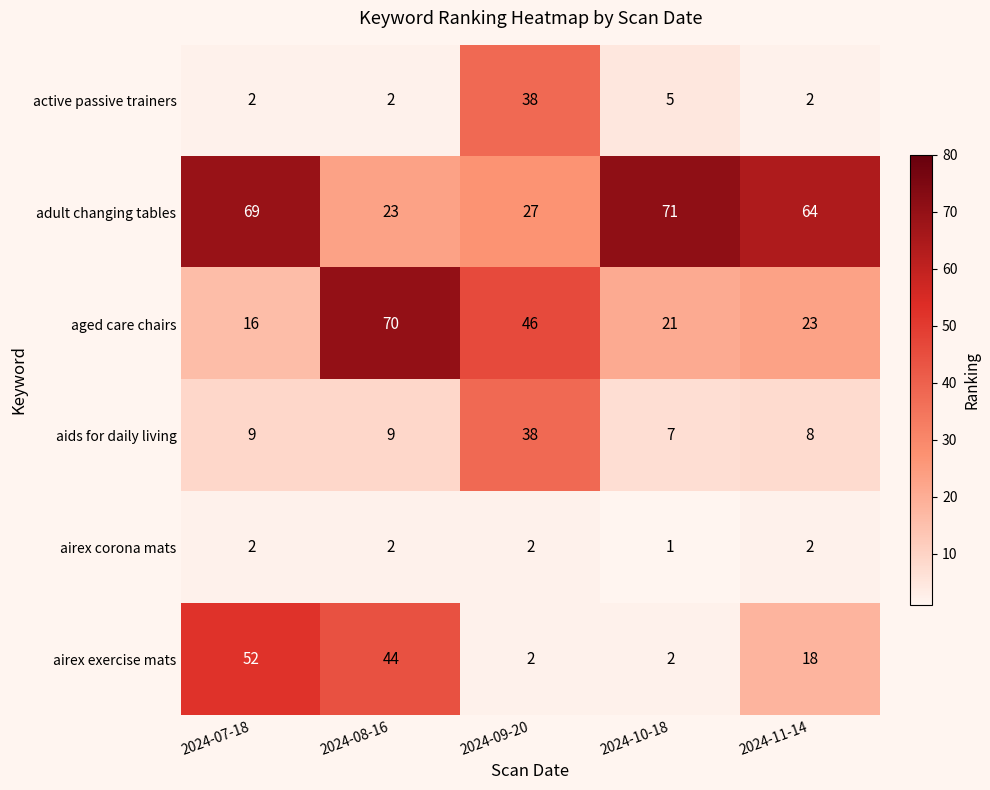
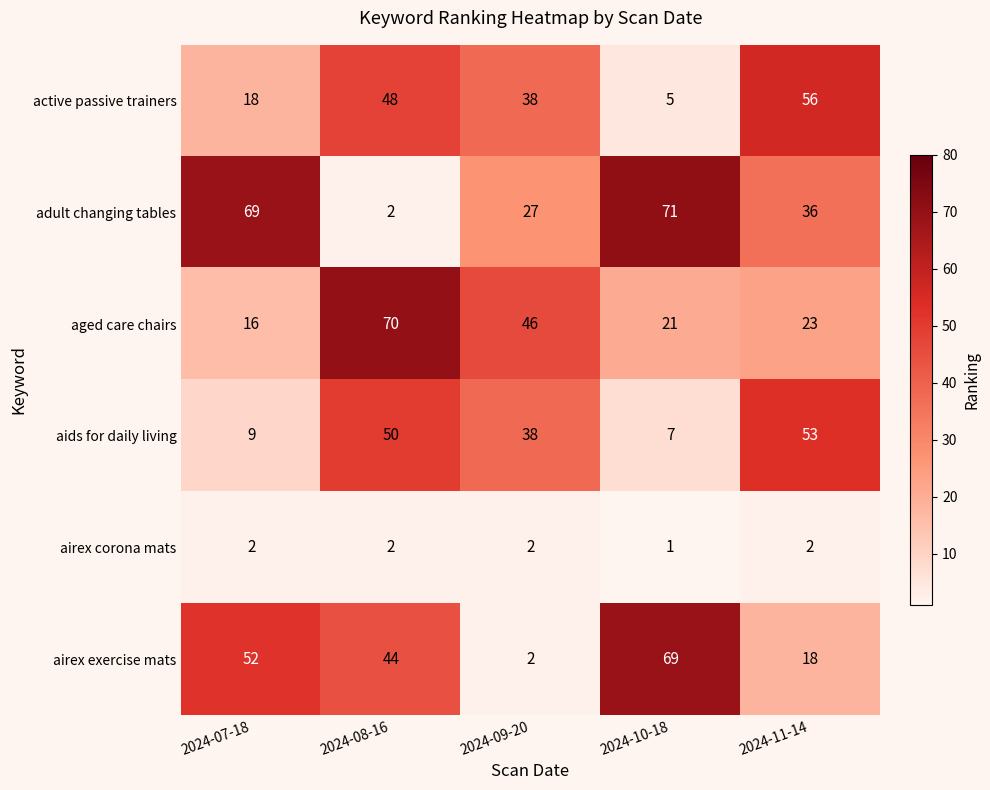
  {
    "active passive trainers": {
-     "2024-07-18": 2,
-     "2024-08-16": 2,
+     "2024-07-18": 18,
+     "2024-08-16": 48,
      "2024-09-20": 38,
      "2024-10-18": 5,
-     "2024-11-14": 2
+     "2024-11-14": 56
    },
    "adult changing tables": {
      "2024-07-18": 69,
-     "2024-08-16": 23,
+     "2024-08-16": 2,
      "2024-09-20": 27,
      "2024-10-18": 71,
-     "2024-11-14": 64
+     "2024-11-14": 36
    },
    "aged care chairs": {
      "2024-07-18": 16,
      "2024-08-16": 70,
      "2024-09-20": 46,
      "2024-10-18": 21,
      "2024-11-14": 23
    },
    "aids for daily living": {
      "2024-07-18": 9,
-     "2024-08-16": 9,
+     "2024-08-16": 50,
      "2024-09-20": 38,
      "2024-10-18": 7,
-     "2024-11-14": 8
+     "2024-11-14": 53
    },
    "airex corona mats": {
      "2024-07-18": 2,
      "2024-08-16": 2,
      "2024-09-20": 2,
      "2024-10-18": 1,
      "2024-11-14": 2
    },
    "airex exercise mats": {
      "2024-07-18": 52,
      "2024-08-16": 44,
      "2024-09-20": 2,
-     "2024-10-18": 2,
+     "2024-10-18": 69,
      "2024-11-14": 18
    }
  }
